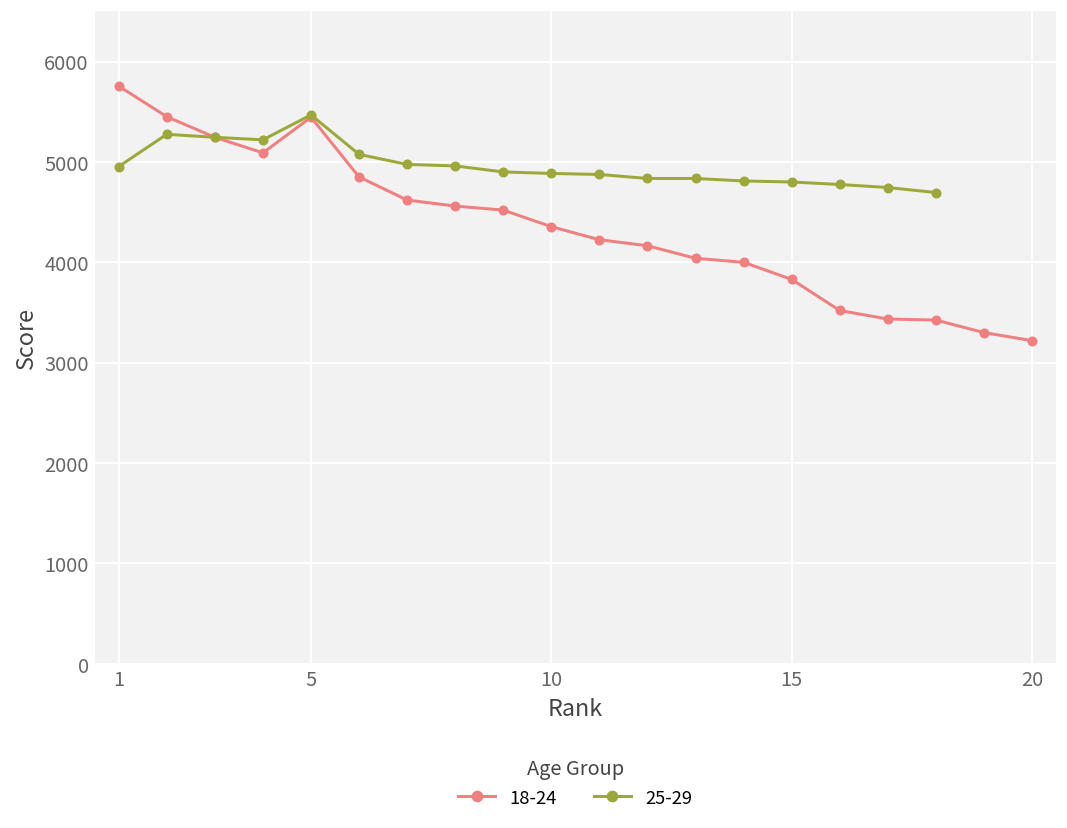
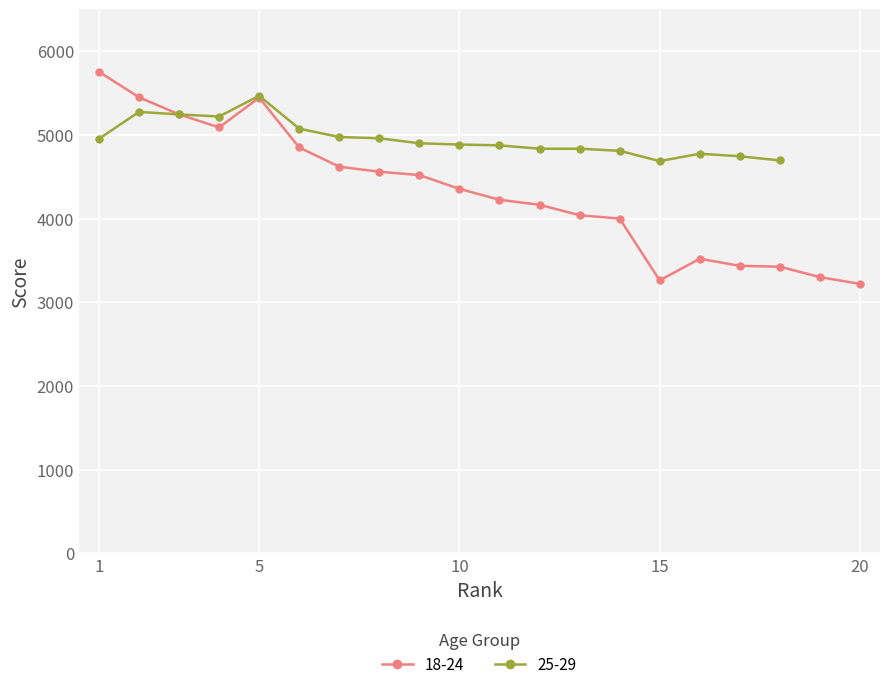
  {
    "18-24": {
      "1": 5800,
      "10": 4400,
-     "15": 3800,
+     "15": 3300,
      "20": 3200
    },
    "25-29": {
      "1": 5000,
      "10": 4900,
-     "15": 4800
+     "15": 4700
    }
  }
